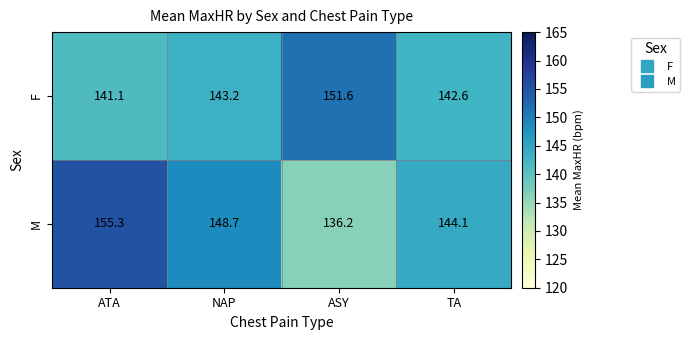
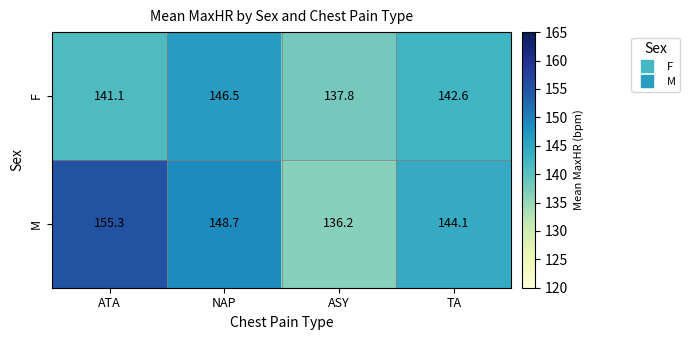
  {
    "F": {
      "ATA": 141.1,
-     "NAP": 143.2,
-     "ASY": 151.6,
+     "NAP": 146.5,
+     "ASY": 137.8,
      "TA": 142.6
    },
    "M": {
      "ATA": 155.3,
      "NAP": 148.7,
      "ASY": 136.2,
      "TA": 144.1
    }
  }
